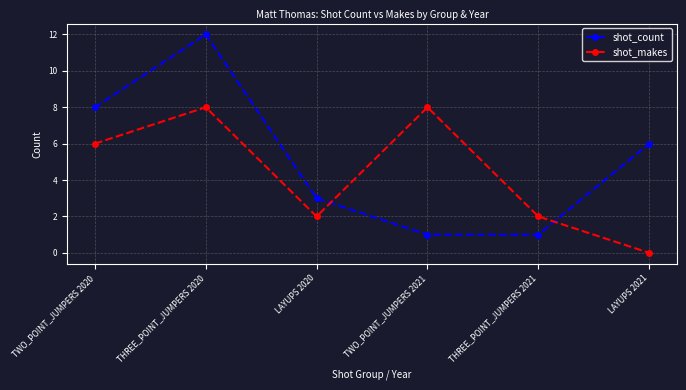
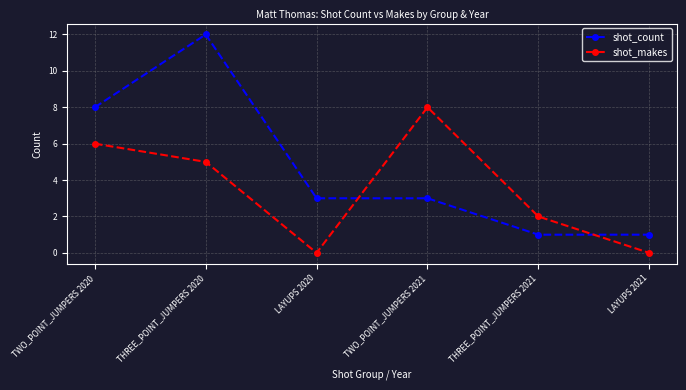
  {
    "shot_count": {
      "TWO_POINT_JUMPERS 2020": 8,
      "THREE_POINT_JUMPERS 2020": 12,
      "LAYUPS 2020": 3,
-     "TWO_POINT_JUMPERS 2021": 1,
+     "TWO_POINT_JUMPERS 2021": 3,
      "THREE_POINT_JUMPERS 2021": 1,
-     "LAYUPS 2021": 6
+     "LAYUPS 2021": 1
    },
    "shot_makes": {
      "TWO_POINT_JUMPERS 2020": 6,
-     "THREE_POINT_JUMPERS 2020": 8,
-     "LAYUPS 2020": 2,
+     "THREE_POINT_JUMPERS 2020": 5,
+     "LAYUPS 2020": 0,
      "TWO_POINT_JUMPERS 2021": 8,
      "THREE_POINT_JUMPERS 2021": 2,
      "LAYUPS 2021": 0
    }
  }
